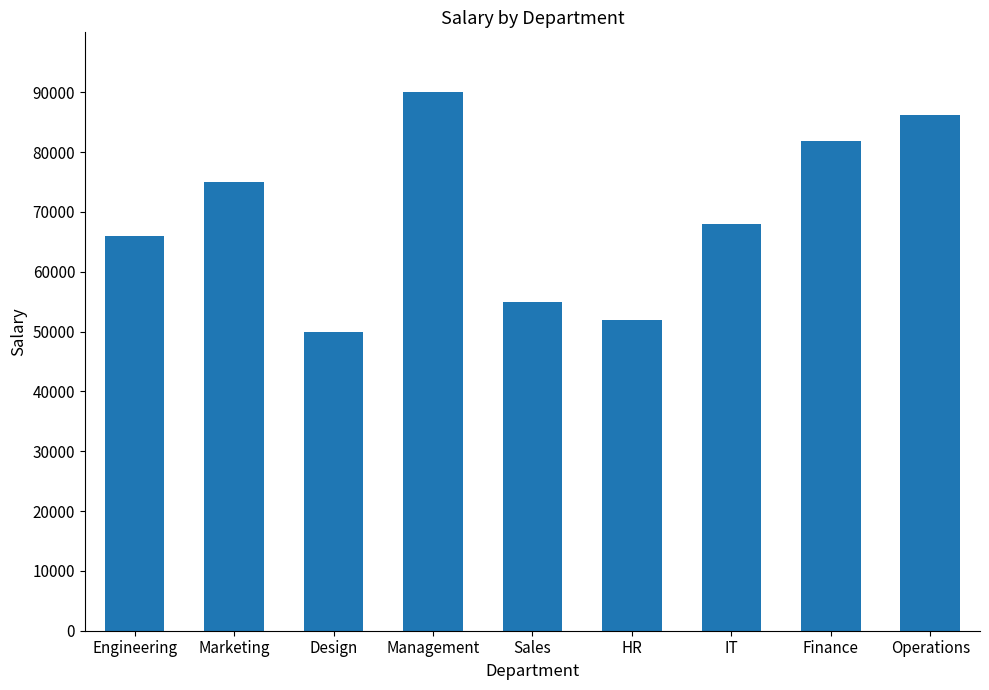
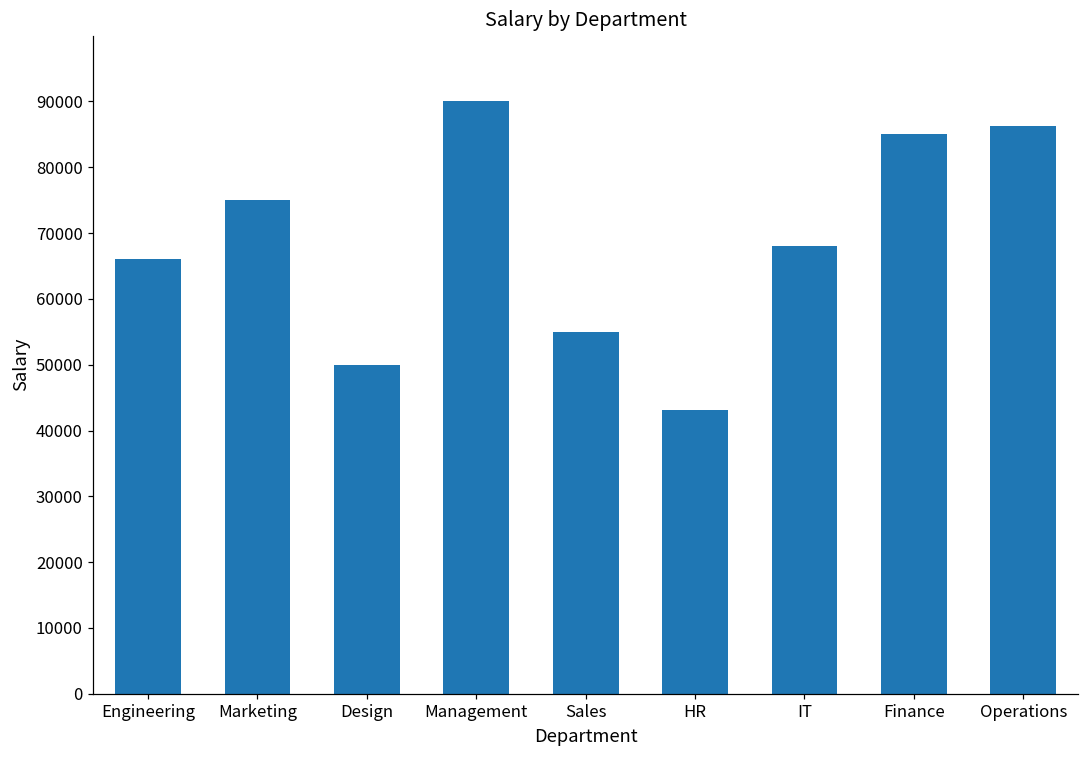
  {
    "Engineering": 66000,
    "Marketing": 75000,
    "Design": 50000,
    "Management": 90000,
    "Sales": 55000,
-   "HR": 52000,
+   "HR": 43000,
    "IT": 68000,
-   "Finance": 82000,
+   "Finance": 85000,
    "Operations": 86000
  }
